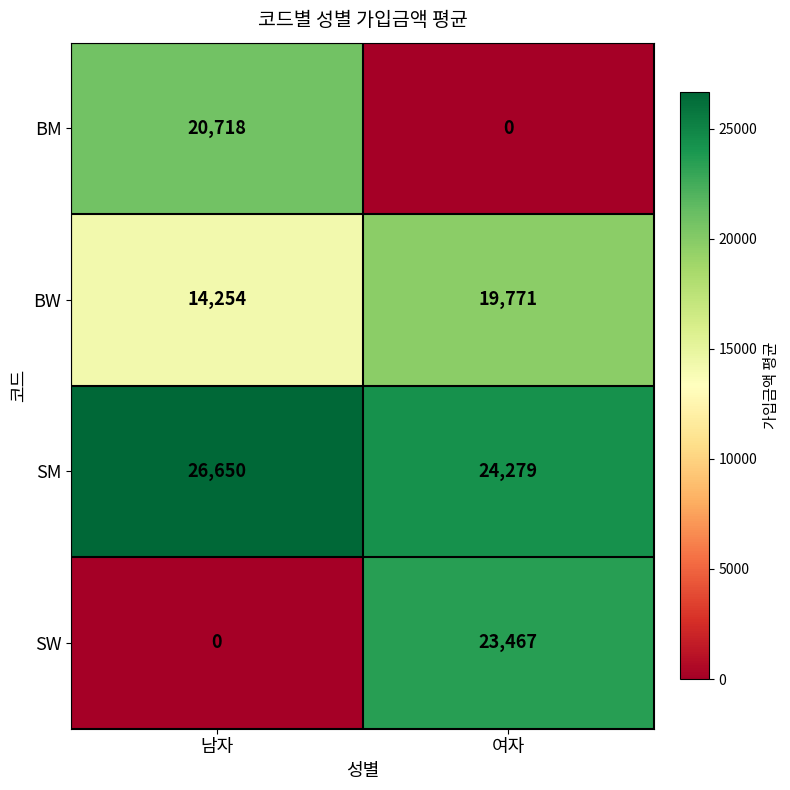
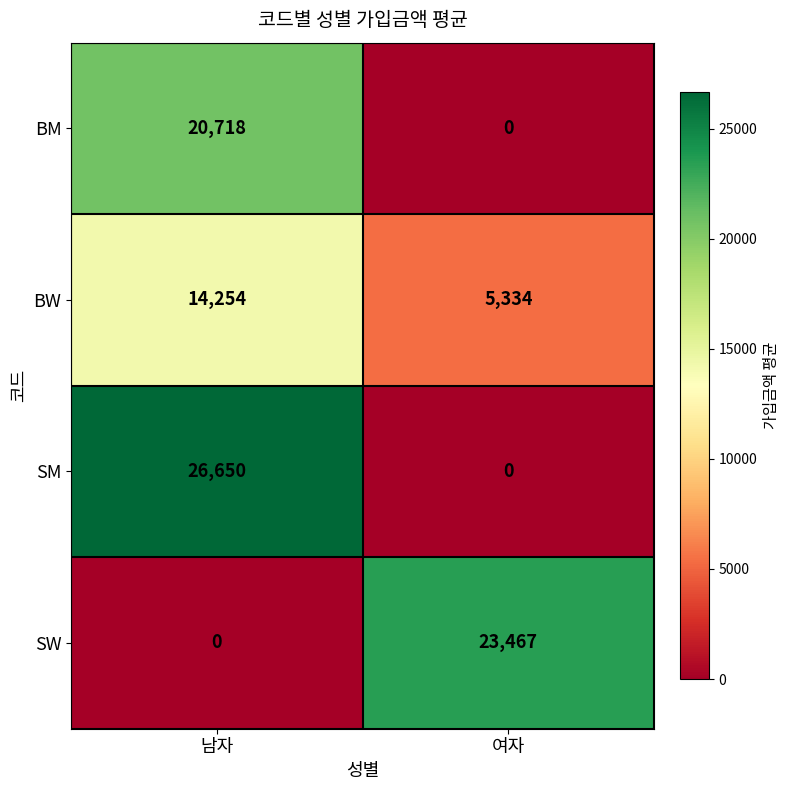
  {
    "BM": {
      "남자": "20,718",
      "여자": "0"
    },
    "BW": {
      "남자": "14,254",
-     "여자": "19,771"
+     "여자": "5,334"
    },
    "SM": {
      "남자": "26,650",
-     "여자": "24,279"
+     "여자": "0"
    },
    "SW": {
      "남자": "0",
      "여자": "23,467"
    }
  }
